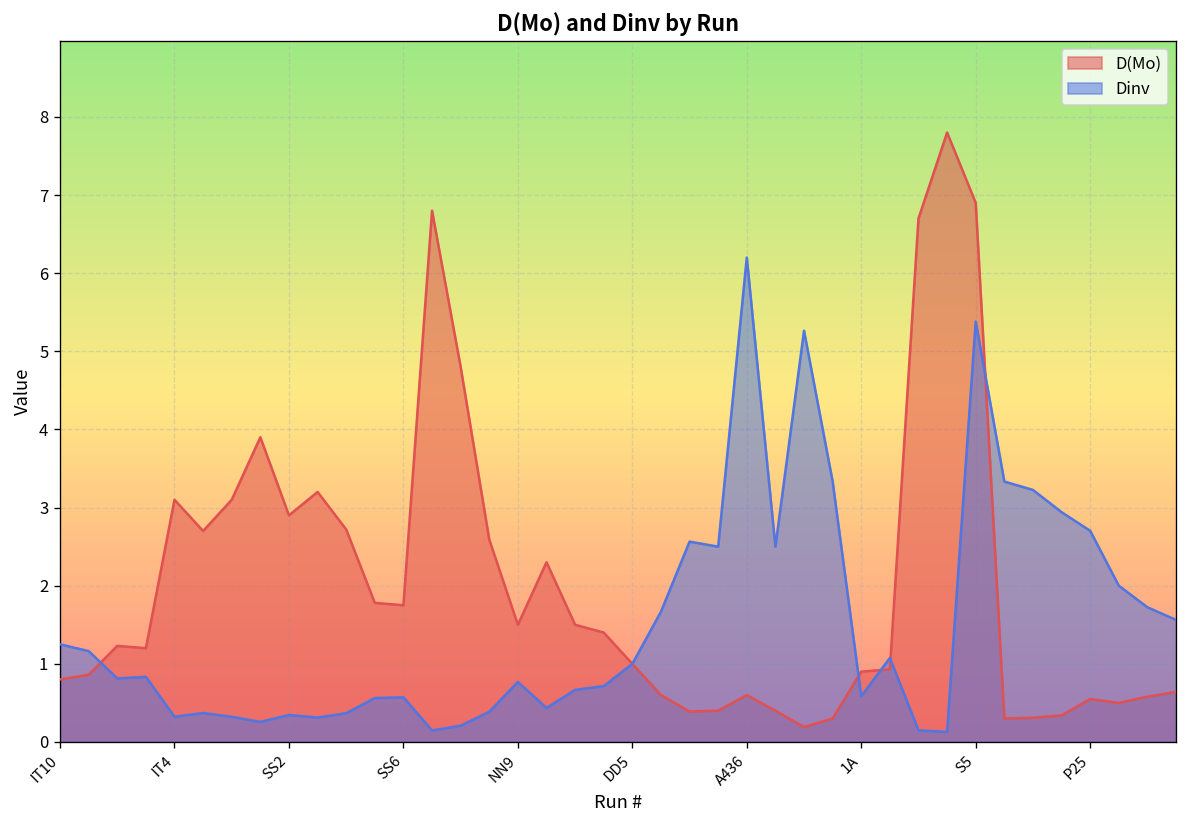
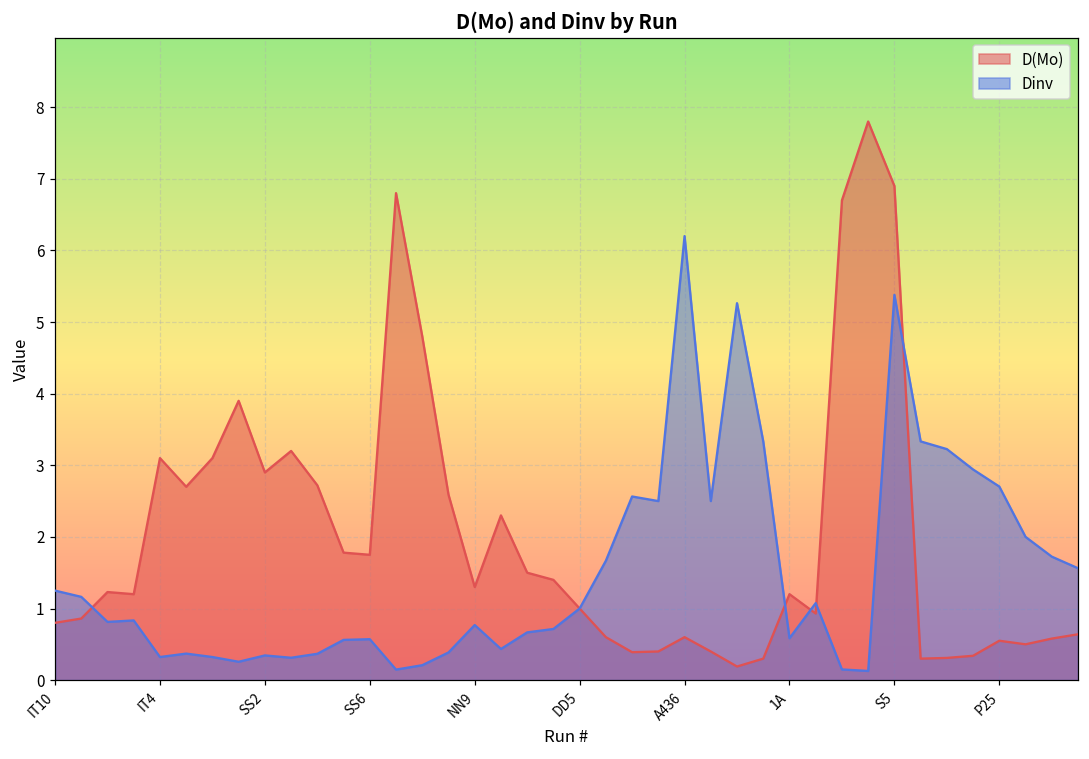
  {
    "D(Mo)": {
      "IT10": 0.8,
      "IT4": 3.1,
      "SS2": 2.9,
      "SS6": 1.8,
-     "NN9": 1.5,
+     "NN9": 1.3,
      "A436": 0.6,
-     "1A": 0.9,
+     "1A": 1.2,
      "S5": 6.9,
      "P25": 0.6
    },
    "Dinv": {
      "IT10": 1.3,
      "IT4": 0.3,
      "SS2": 0.3,
      "SS6": 0.6,
      "NN9": 0.8,
      "A436": 6.2,
      "1A": 0.6,
      "S5": 5.4,
      "P25": 2.7
    }
  }
